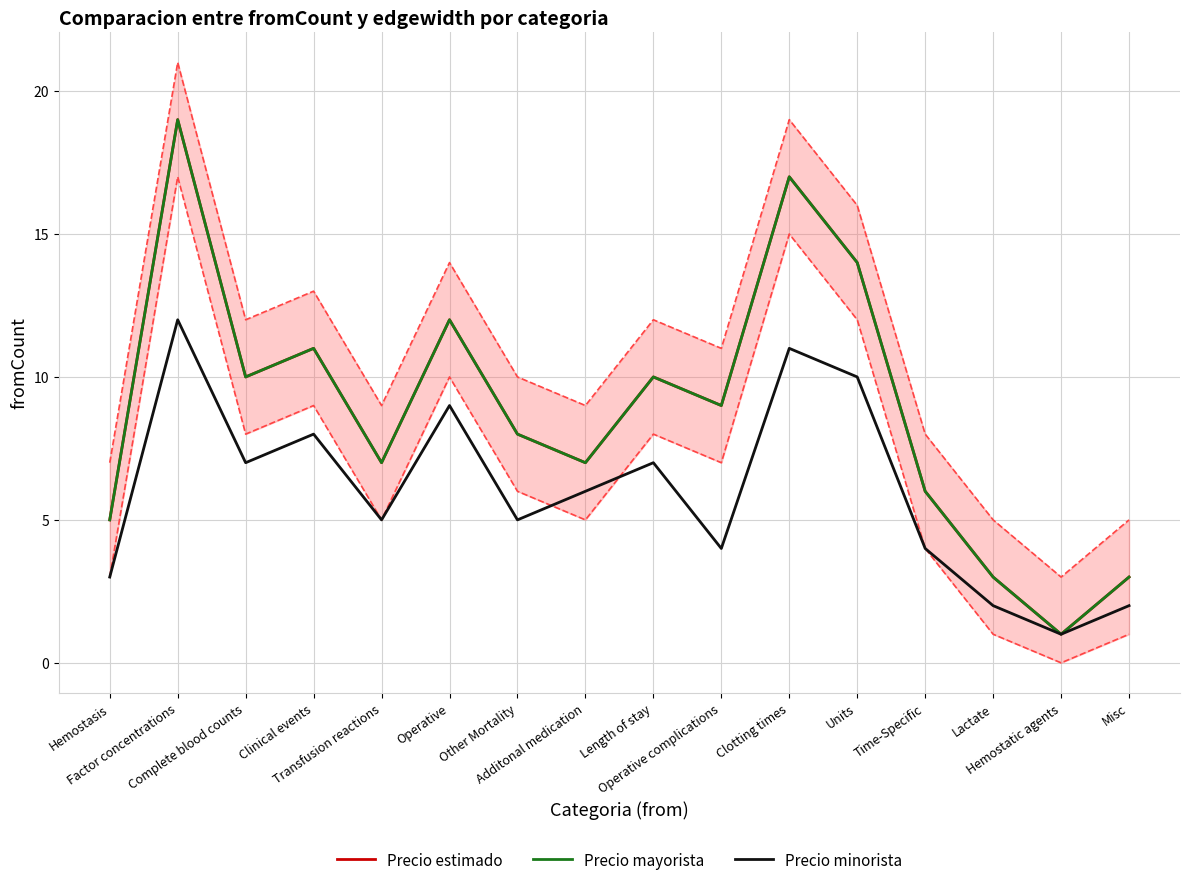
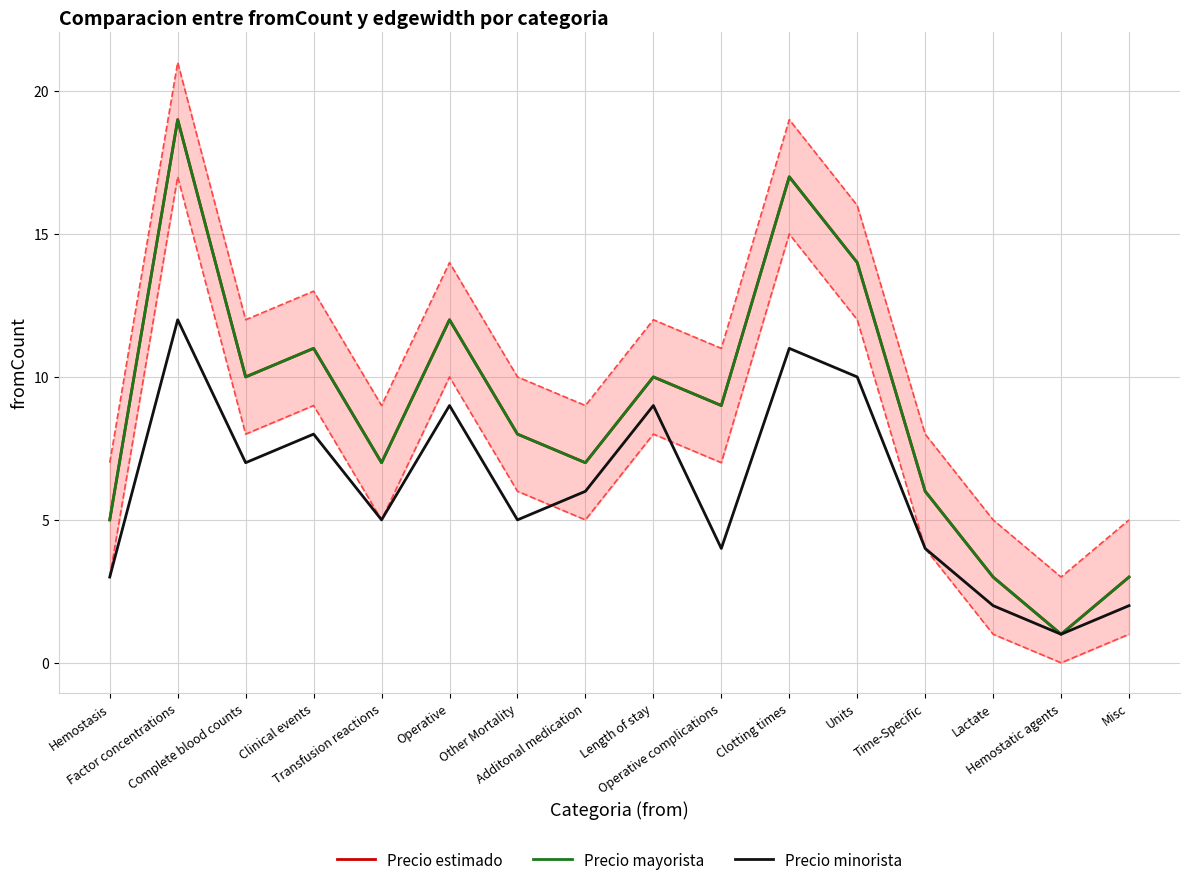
  {
    "Precio mayorista": {
      "Hemostasis": 5,
      "Factor concentrations": 19,
      "Complete blood counts": 10,
      "Clinical events": 11,
      "Transfusion reactions": 7,
      "Operative": 12,
      "Other Mortality": 8,
      "Additonal medication": 7,
      "Length of stay": 10,
      "Operative complications": 9,
      "Clotting times": 17,
      "Units": 14,
      "Time-Specific": 6,
      "Lactate": 3,
      "Misc": 3
    },
    "Precio minorista": {
      "Factor concentrations": 12,
      "Complete blood counts": 7,
      "Clinical events": 8,
      "Operative": 9,
      "Other Mortality": 5,
      "Additonal medication": 6,
-     "Length of stay": 7,
+     "Length of stay": 9,
      "Operative complications": 4,
      "Clotting times": 11,
      "Units": 10,
      "Lactate": 2,
      "Misc": 2
    }
  }
